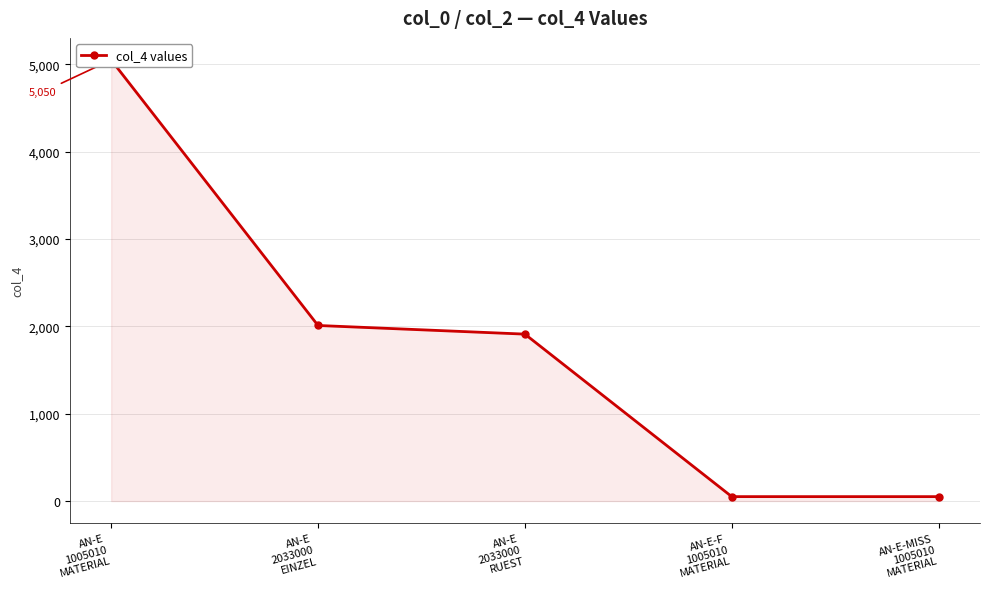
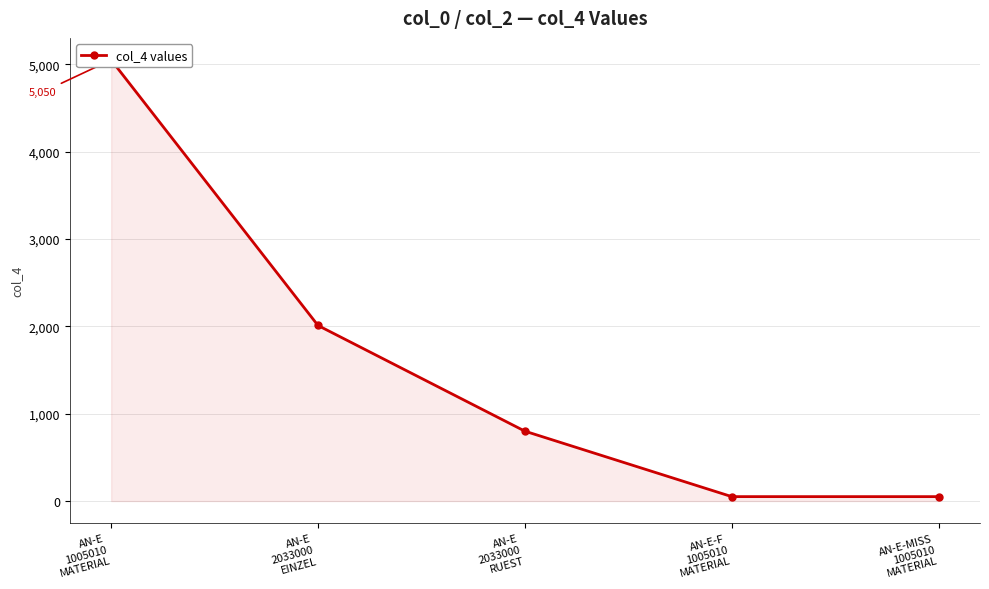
  {
    "AN-E 2033000 EINZEL": "2,000",
-   "AN-E 2033000 RUEST": "1,900",
+   "AN-E 2033000 RUEST": "800",
    "AN-E-F 1005010 MATERIAL": "100",
    "AN-E-MISS 1005010 MATERIAL": "100"
  }
